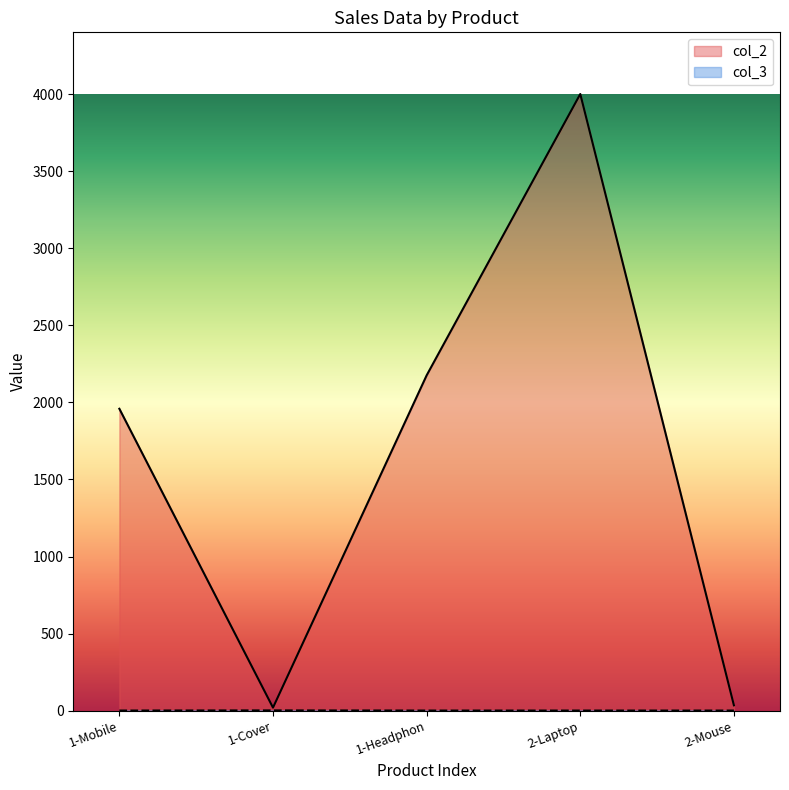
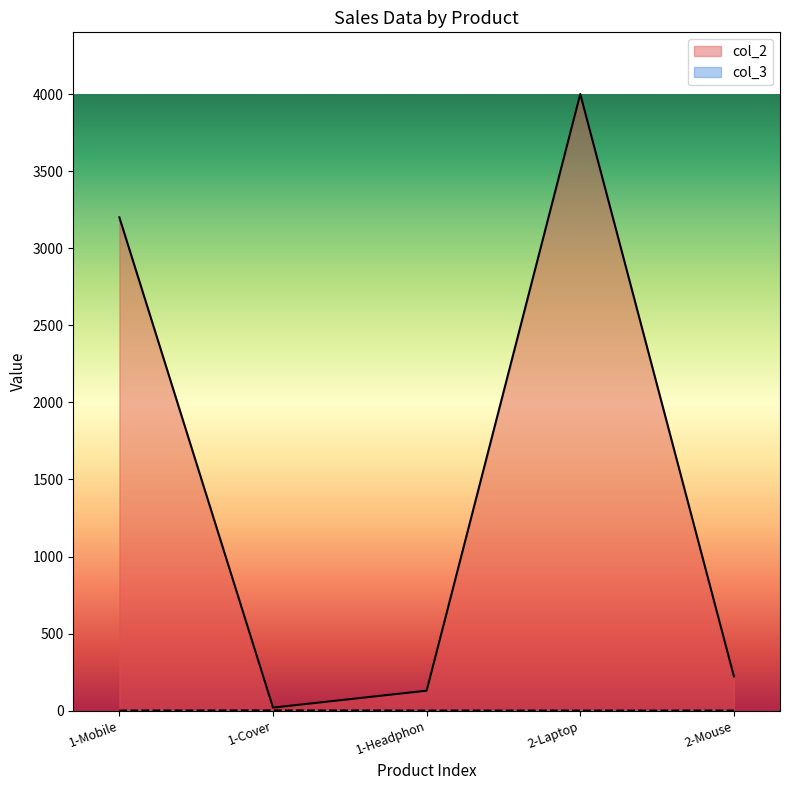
  {
    "col_2": {
-     "1-Mobile": 1960,
+     "1-Mobile": 3200,
      "1-Cover": 20,
-     "1-Headphon": 2180,
+     "1-Headphon": 130,
      "2-Laptop": 4000,
-     "2-Mouse": 40
+     "2-Mouse": 220
    },
    "col_3": {
      "1-Mobile": 0,
      "1-Cover": 0,
      "1-Headphon": 0,
      "2-Laptop": 0,
      "2-Mouse": 0
    }
  }
